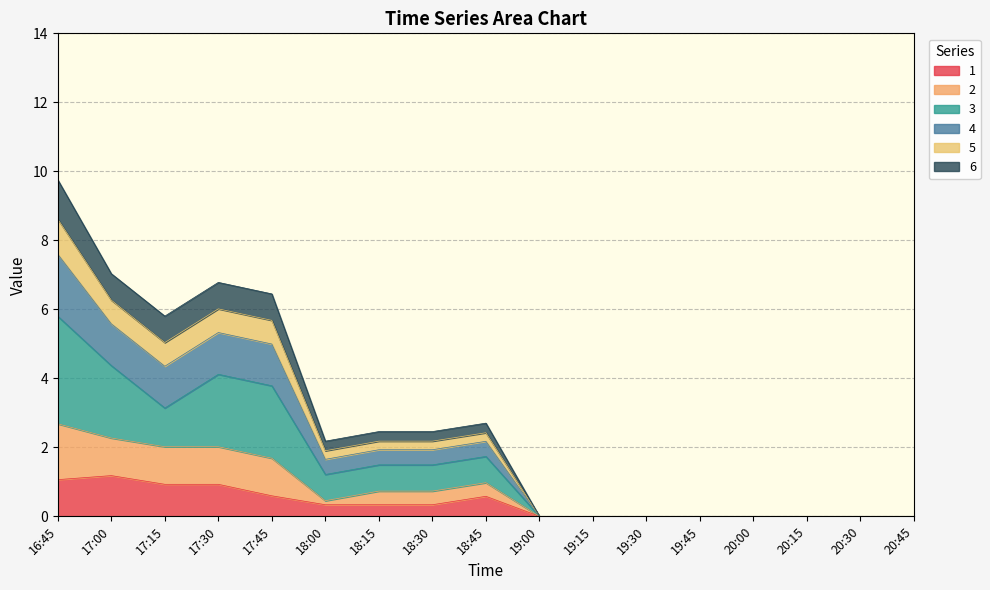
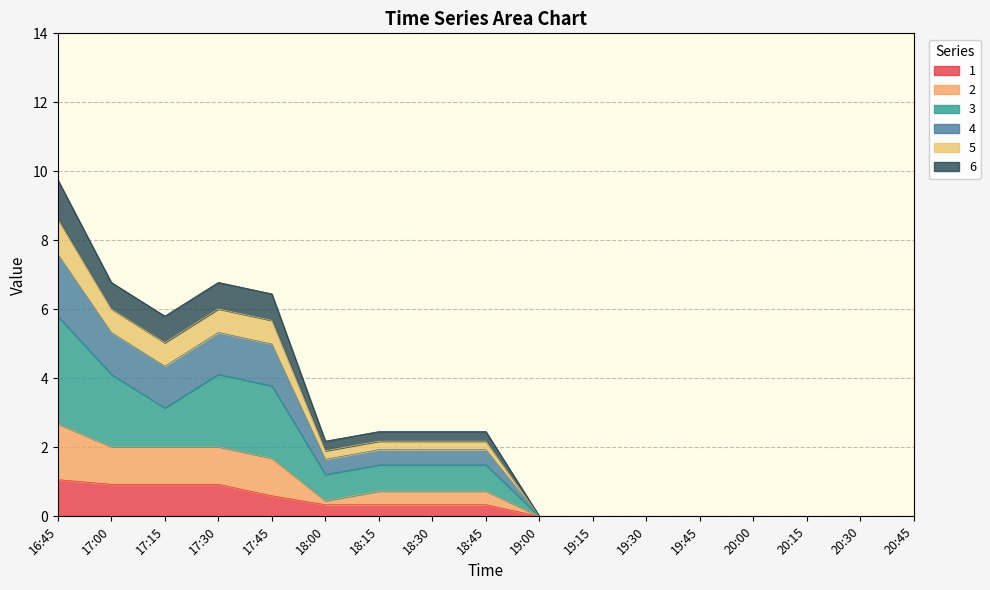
  {
    "1": {
      "16:45": 1.1,
-     "17:00": 1.2,
+     "17:00": 0.9,
      "17:15": 0.9,
      "17:30": 0.9,
      "17:45": 0.6,
      "18:00": 0.3,
      "18:15": 0.3,
      "18:30": 0.3,
-     "18:45": 0.6
+     "18:45": 0.3
    },
    "6": {
      "16:45": 1.1,
      "17:00": 0.8,
      "17:15": 0.8,
      "17:30": 0.8,
      "17:45": 0.8,
      "18:00": 0.3,
      "18:15": 0.3,
      "18:30": 0.3,
      "18:45": 0.3
    }
  }
